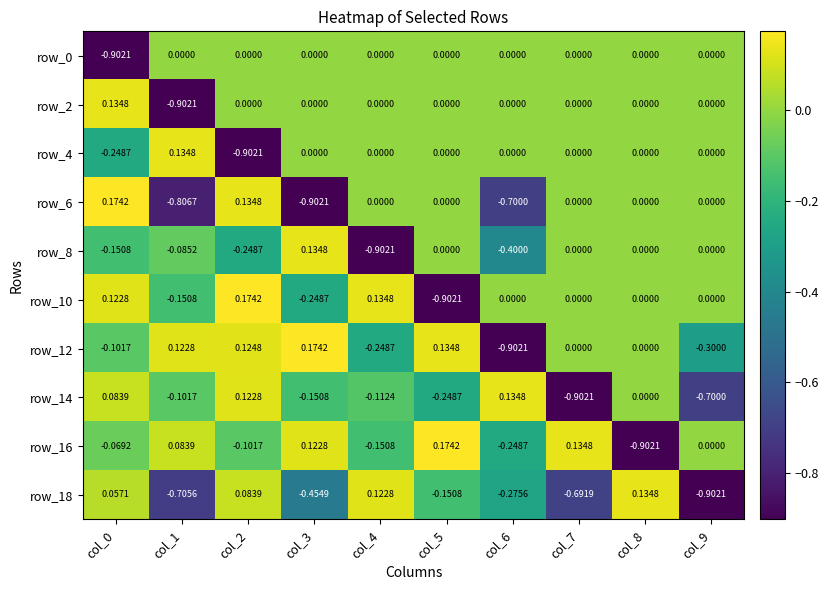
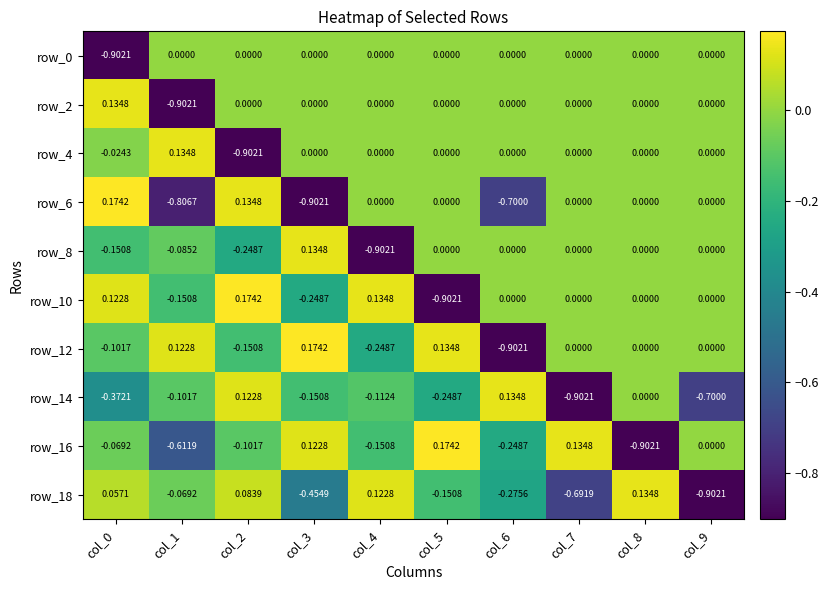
  {
    "row_0": {
      "col_0": -0.9021,
      "col_1": 0.0000,
      "col_2": 0.0000,
      "col_3": 0.0000,
      "col_4": 0.0000,
      "col_5": 0.0000,
      "col_6": 0.0000,
      "col_7": 0.0000,
      "col_8": 0.0000,
      "col_9": 0.0000
    },
    "row_2": {
      "col_0": 0.1348,
      "col_1": -0.9021,
      "col_2": 0.0000,
      "col_3": 0.0000,
      "col_4": 0.0000,
      "col_5": 0.0000,
      "col_6": 0.0000,
      "col_7": 0.0000,
      "col_8": 0.0000,
      "col_9": 0.0000
    },
    "row_4": {
-     "col_0": -0.2487,
+     "col_0": -0.0243,
      "col_1": 0.1348,
      "col_2": -0.9021,
      "col_3": 0.0000,
      "col_4": 0.0000,
      "col_5": 0.0000,
      "col_6": 0.0000,
      "col_7": 0.0000,
      "col_8": 0.0000,
      "col_9": 0.0000
    },
    "row_6": {
      "col_0": 0.1742,
      "col_1": -0.8067,
      "col_2": 0.1348,
      "col_3": -0.9021,
      "col_4": 0.0000,
      "col_5": 0.0000,
      "col_6": -0.7000,
      "col_7": 0.0000,
      "col_8": 0.0000,
      "col_9": 0.0000
    },
    "row_8": {
      "col_0": -0.1508,
      "col_1": -0.0852,
      "col_2": -0.2487,
      "col_3": 0.1348,
      "col_4": -0.9021,
      "col_5": 0.0000,
-     "col_6": -0.4000,
+     "col_6": 0.0000,
      "col_7": 0.0000,
      "col_8": 0.0000,
      "col_9": 0.0000
    },
    "row_10": {
      "col_0": 0.1228,
      "col_1": -0.1508,
      "col_2": 0.1742,
      "col_3": -0.2487,
      "col_4": 0.1348,
      "col_5": -0.9021,
      "col_6": 0.0000,
      "col_7": 0.0000,
      "col_8": 0.0000,
      "col_9": 0.0000
    },
    "row_12": {
      "col_0": -0.1017,
      "col_1": 0.1228,
-     "col_2": 0.1248,
+     "col_2": -0.1508,
      "col_3": 0.1742,
      "col_4": -0.2487,
      "col_5": 0.1348,
      "col_6": -0.9021,
      "col_7": 0.0000,
      "col_8": 0.0000,
-     "col_9": -0.3000
+     "col_9": 0.0000
    },
    "row_14": {
-     "col_0": 0.0839,
+     "col_0": -0.3721,
      "col_1": -0.1017,
      "col_2": 0.1228,
      "col_3": -0.1508,
      "col_4": -0.1124,
      "col_5": -0.2487,
      "col_6": 0.1348,
      "col_7": -0.9021,
      "col_8": 0.0000,
      "col_9": -0.7000
    },
    "row_16": {
      "col_0": -0.0692,
-     "col_1": 0.0839,
+     "col_1": -0.6119,
      "col_2": -0.1017,
      "col_3": 0.1228,
      "col_4": -0.1508,
      "col_5": 0.1742,
      "col_6": -0.2487,
      "col_7": 0.1348,
      "col_8": -0.9021,
      "col_9": 0.0000
    },
    "row_18": {
      "col_0": 0.0571,
-     "col_1": -0.7056,
+     "col_1": -0.0692,
      "col_2": 0.0839,
      "col_3": -0.4549,
      "col_4": 0.1228,
      "col_5": -0.1508,
      "col_6": -0.2756,
      "col_7": -0.6919,
      "col_8": 0.1348,
      "col_9": -0.9021
    }
  }
